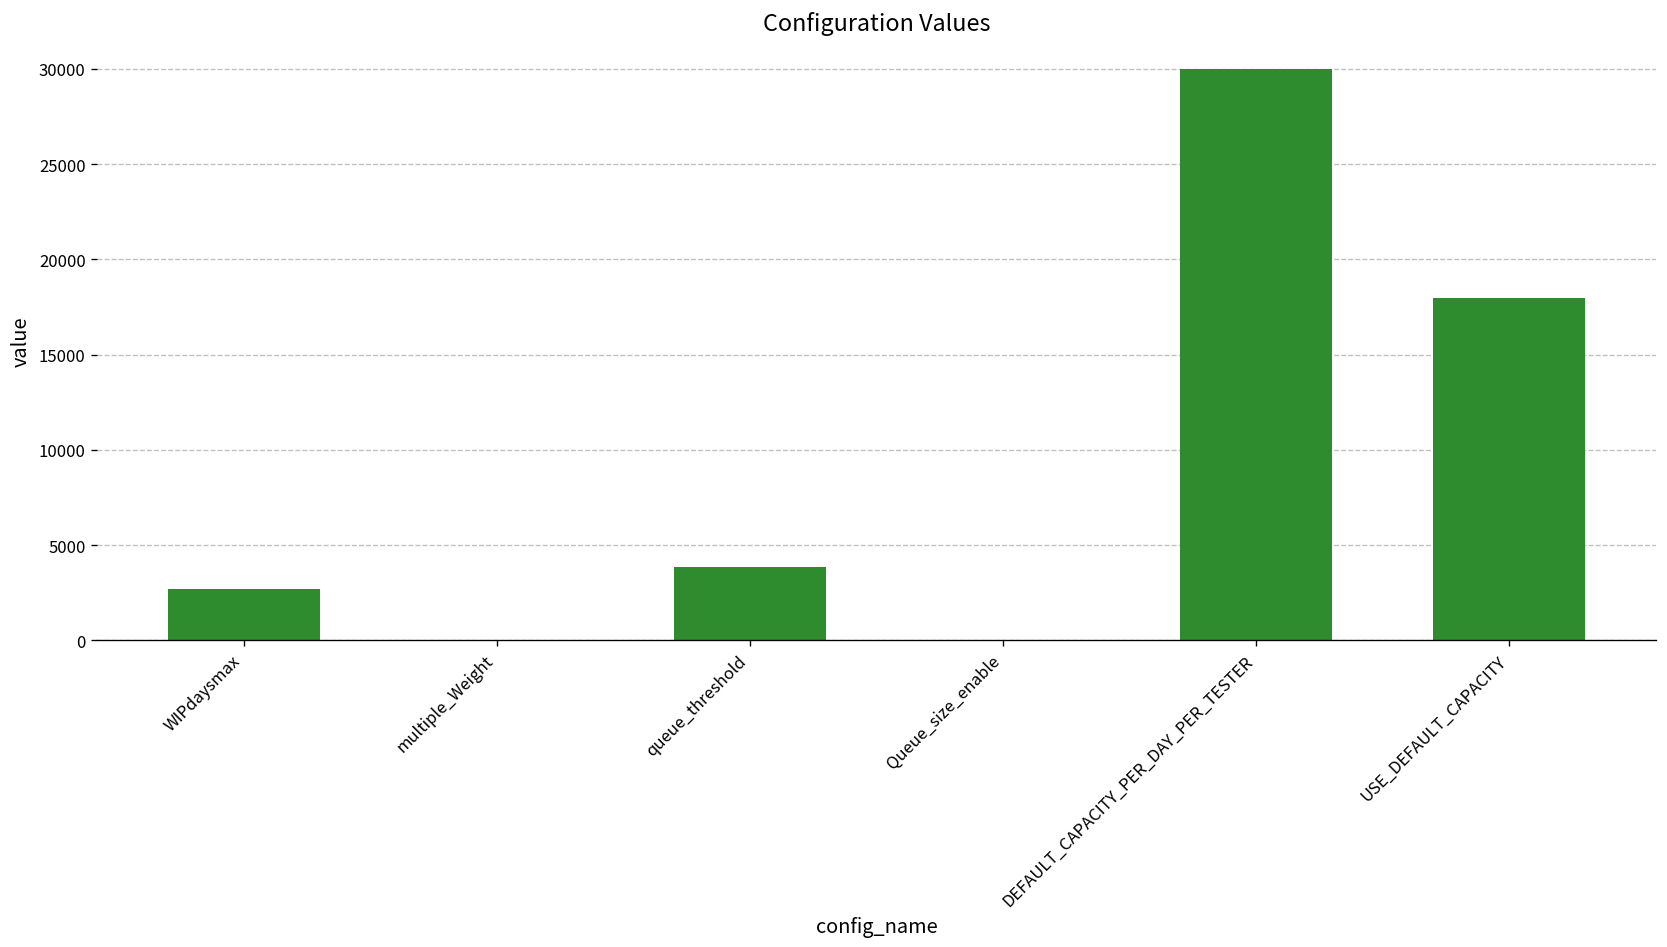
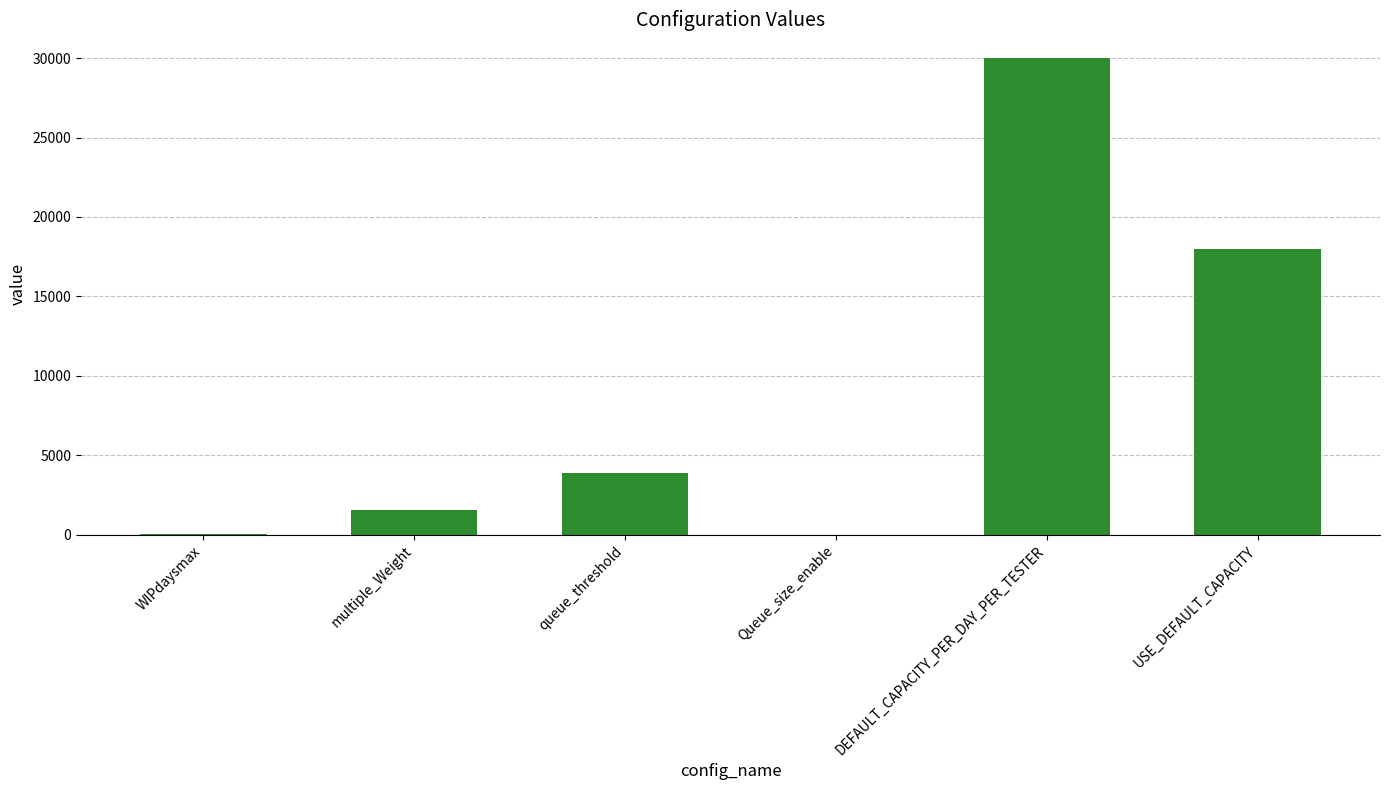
  {
-   "WIPdaysmax": 2700,
-   "multiple_Weight": 0,
+   "WIPdaysmax": 0,
+   "multiple_Weight": 1600,
    "queue_threshold": 3900,
    "Queue_size_enable": 0,
    "DEFAULT_CAPACITY_PER_DAY_PER_TESTER": 30000,
    "USE_DEFAULT_CAPACITY": 18000
  }
